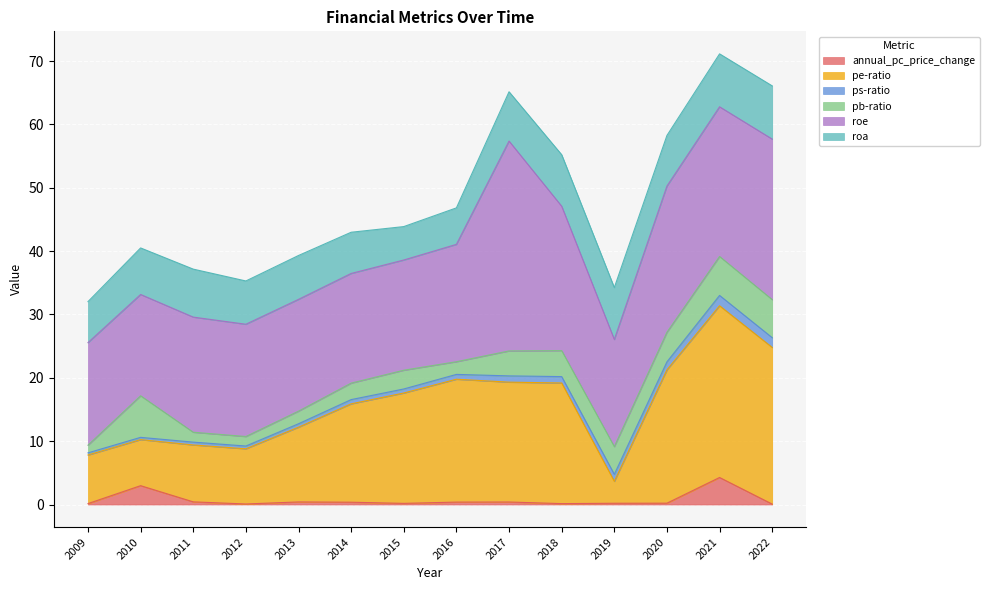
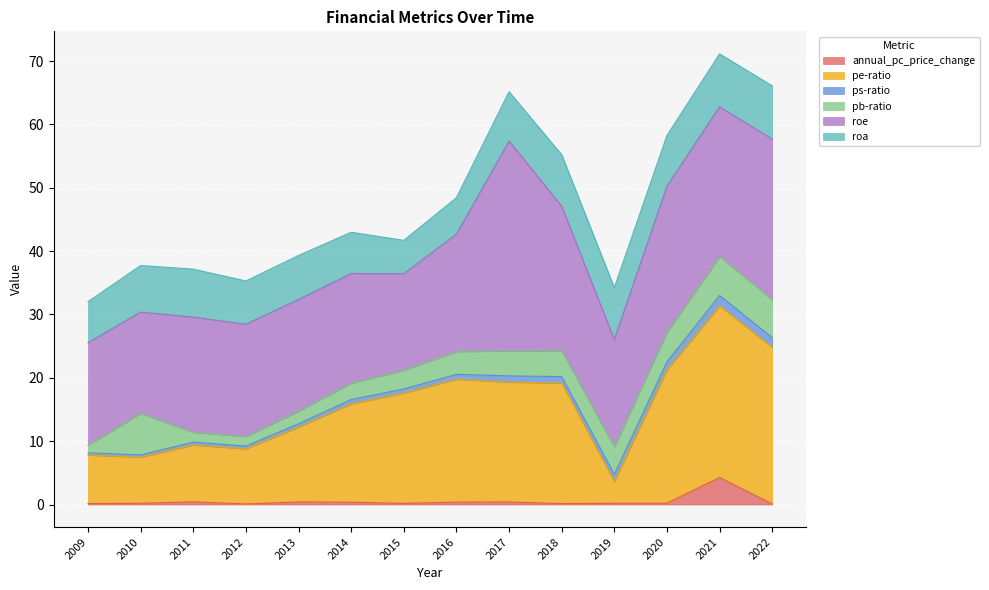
  {
    "annual_pc_price_change": {
      "2009": 0,
-     "2010": 3,
+     "2010": 0,
      "2011": 0,
      "2012": 0,
      "2013": 0,
      "2014": 0,
      "2015": 0,
      "2016": 0,
      "2017": 0,
      "2018": 0,
      "2019": 0,
      "2020": 0,
      "2021": 4,
      "2022": 0
    },
    "pe-ratio": {
      "2011": 9,
      "2012": 9,
      "2013": 12,
      "2014": 16,
      "2015": 17,
      "2016": 19,
      "2017": 19,
      "2018": 19,
      "2019": 3,
      "2020": 21,
      "2021": 27,
      "2022": 25
    },
    "pb-ratio": {
      "2009": 1,
      "2010": 7,
      "2011": 2,
      "2012": 2,
      "2013": 2,
      "2014": 3,
      "2015": 3,
-     "2016": 2,
+     "2016": 4,
      "2017": 4,
      "2018": 4,
      "2019": 4,
      "2020": 5,
      "2021": 6,
      "2022": 6
    },
    "roe": {
      "2009": 16,
      "2010": 16,
      "2011": 18,
      "2012": 18,
      "2013": 18,
      "2014": 17,
-     "2015": 17,
+     "2015": 15,
      "2016": 19,
      "2017": 33,
      "2018": 23,
      "2019": 17,
      "2020": 23,
      "2021": 24,
      "2022": 25
    }
  }
